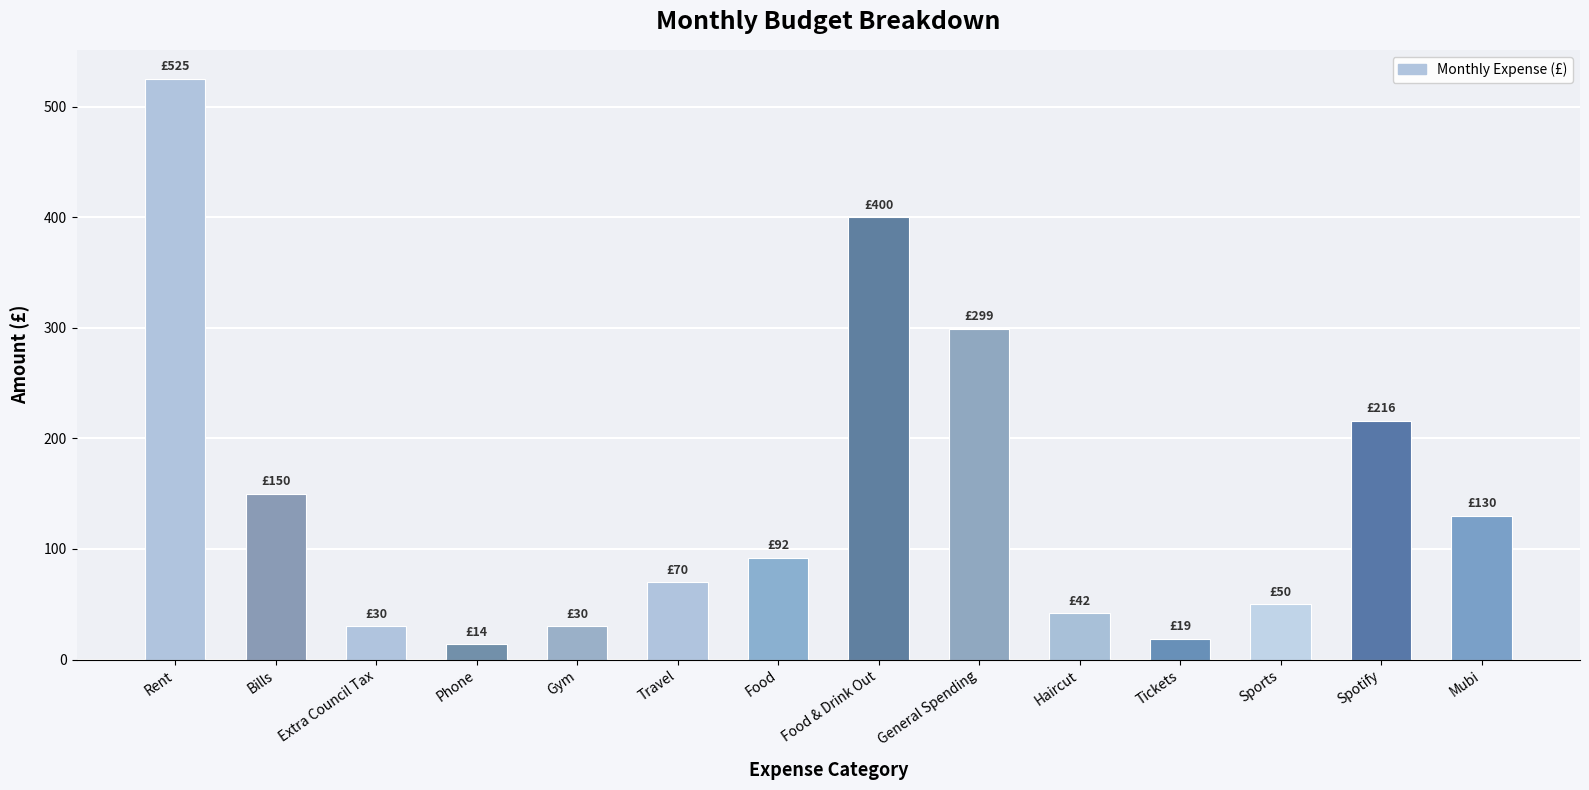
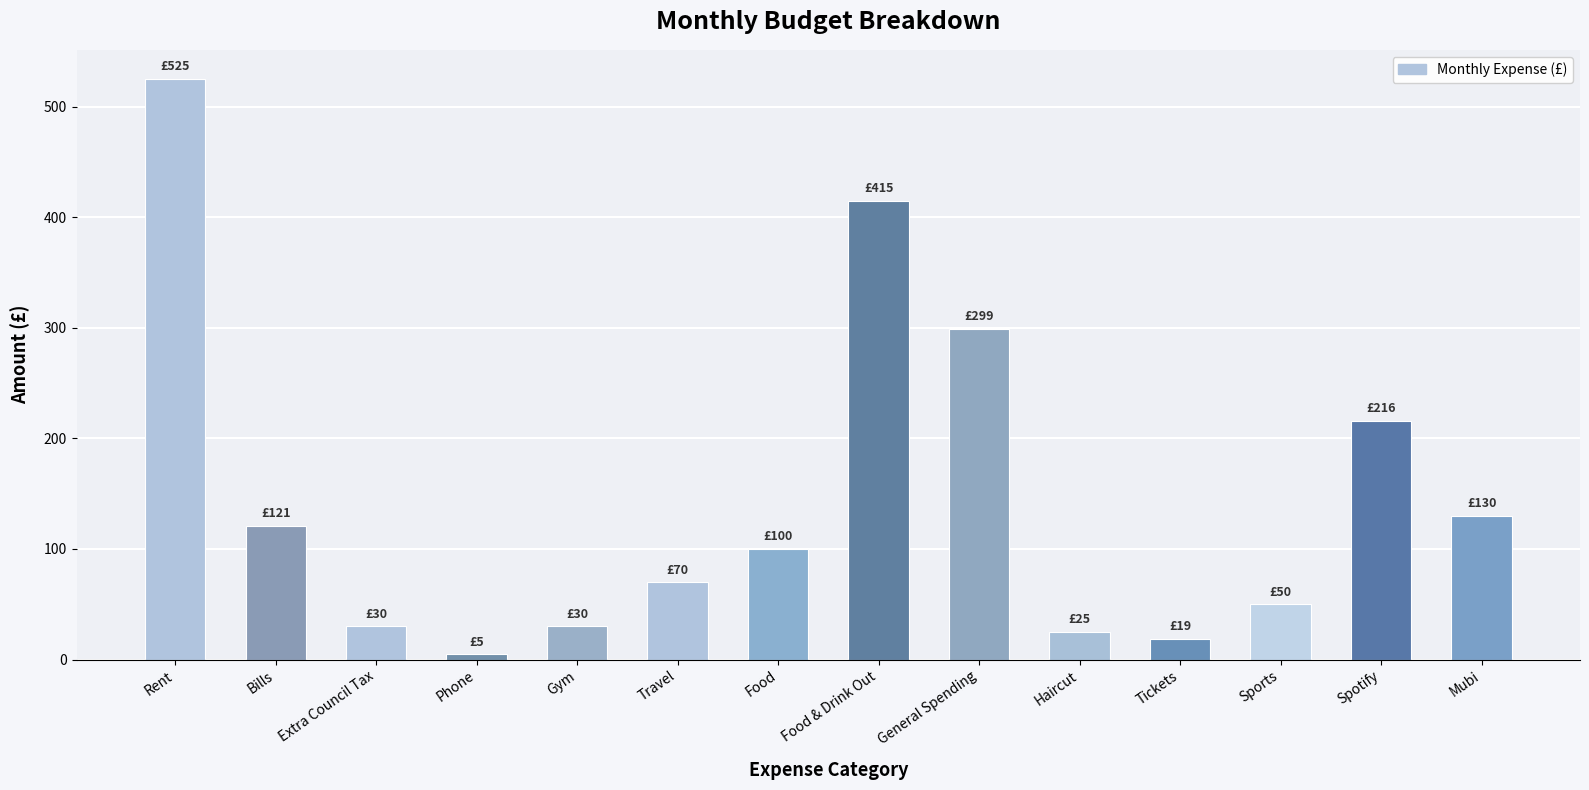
  {
    "Rent": "£525",
-   "Bills": "£150",
+   "Bills": "£121",
    "Extra Council Tax": "£30",
-   "Phone": "£14",
+   "Phone": "£5",
    "Gym": "£30",
    "Travel": "£70",
-   "Food": "£92",
-   "Food & Drink Out": "£400",
+   "Food": "£100",
+   "Food & Drink Out": "£415",
    "General Spending": "£299",
-   "Haircut": "£42",
+   "Haircut": "£25",
    "Tickets": "£19",
    "Sports": "£50",
    "Spotify": "£216",
    "Mubi": "£130"
  }
